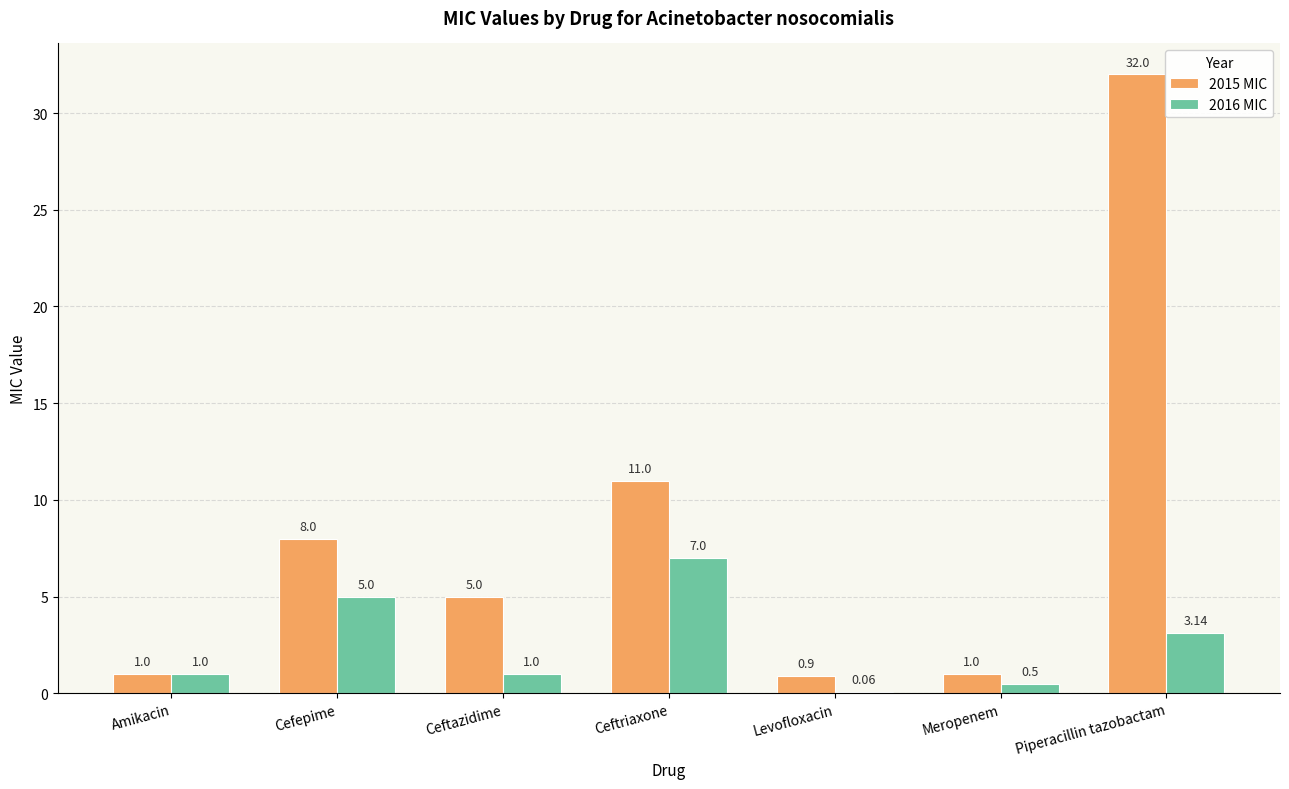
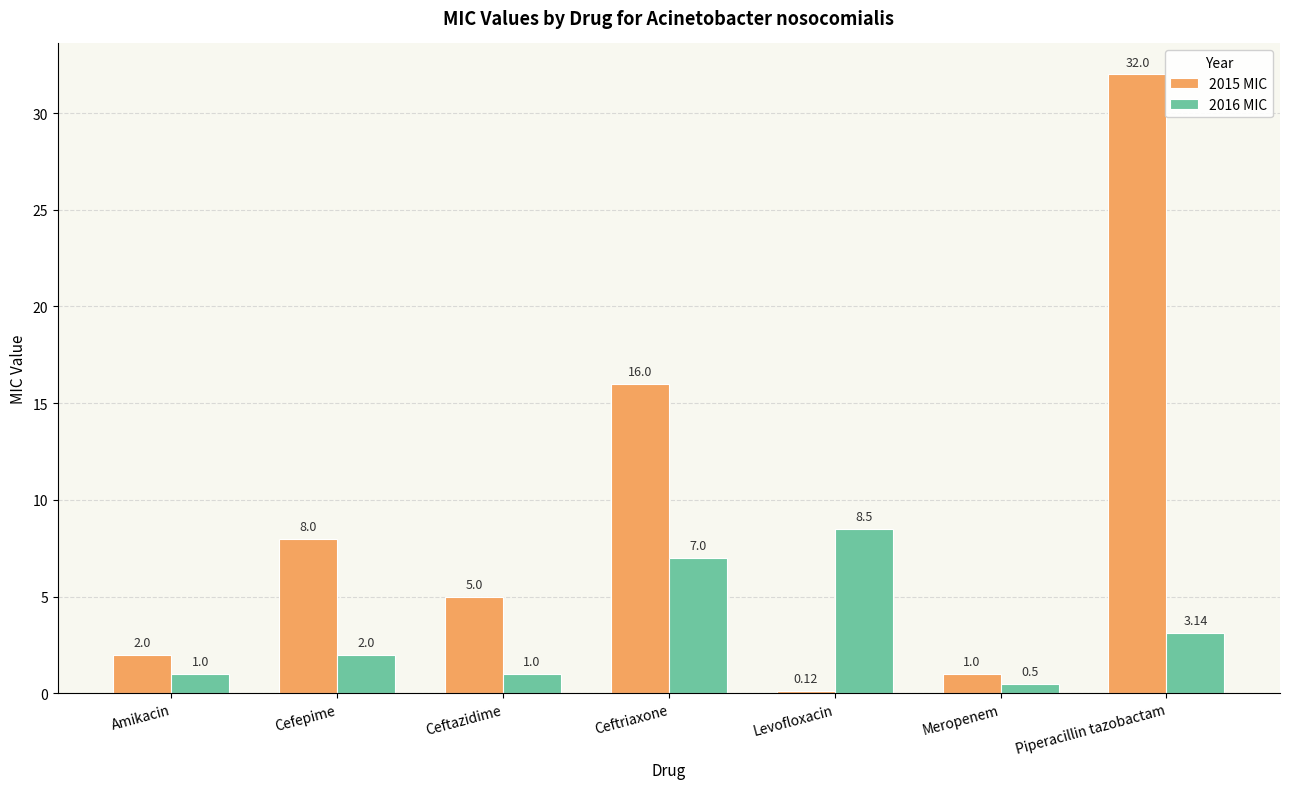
  {
    "2015 MIC": {
-     "Amikacin": 1.0,
+     "Amikacin": 2.0,
      "Cefepime": 8.0,
      "Ceftazidime": 5.0,
-     "Ceftriaxone": 11.0,
-     "Levofloxacin": 0.9,
+     "Ceftriaxone": 16.0,
+     "Levofloxacin": 0.12,
      "Meropenem": 1.0,
      "Piperacillin tazobactam": 32.0
    },
    "2016 MIC": {
      "Amikacin": 1.0,
-     "Cefepime": 5.0,
+     "Cefepime": 2.0,
      "Ceftazidime": 1.0,
      "Ceftriaxone": 7.0,
-     "Levofloxacin": 0.06,
+     "Levofloxacin": 8.5,
      "Meropenem": 0.5,
      "Piperacillin tazobactam": 3.14
    }
  }
